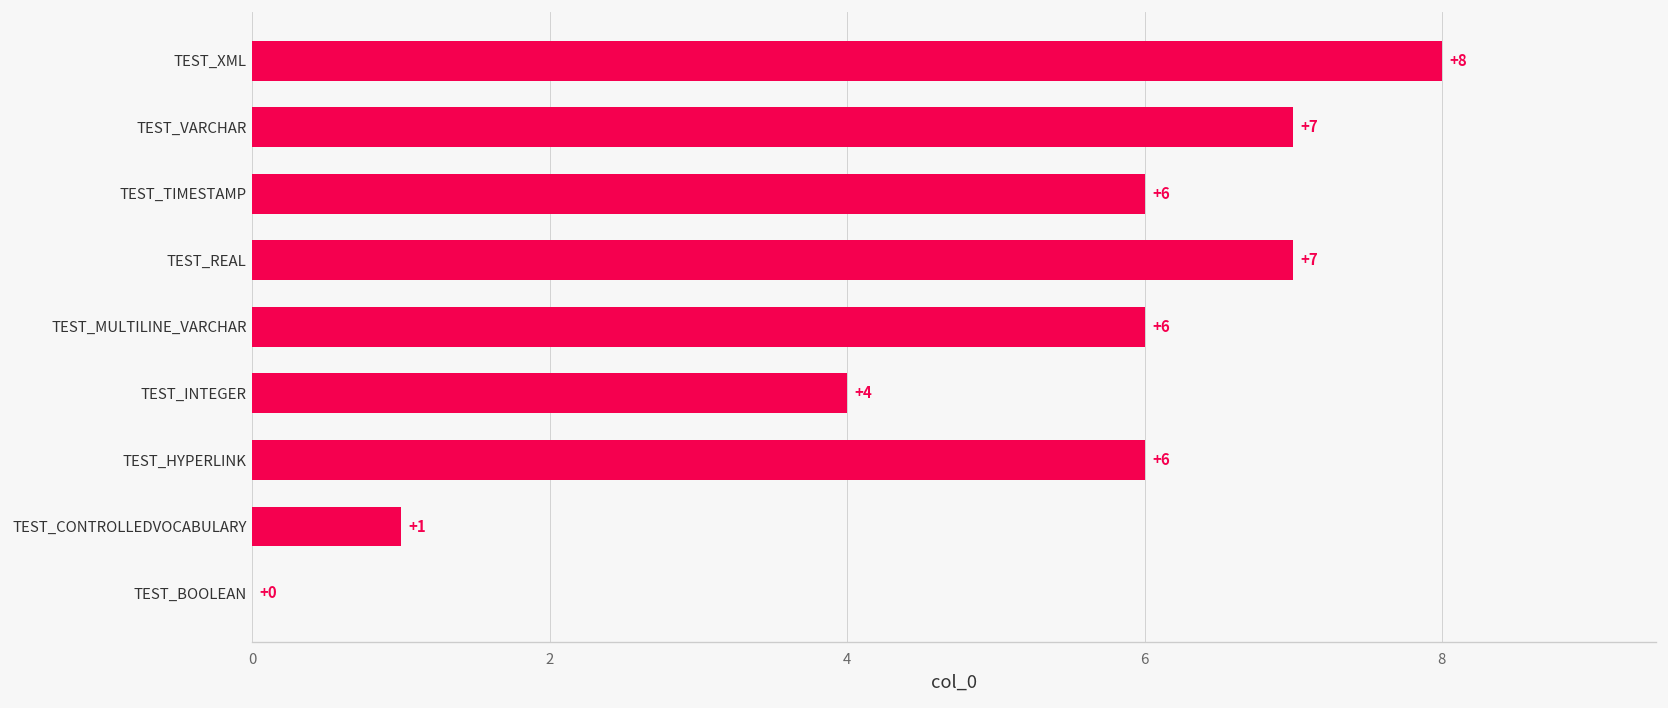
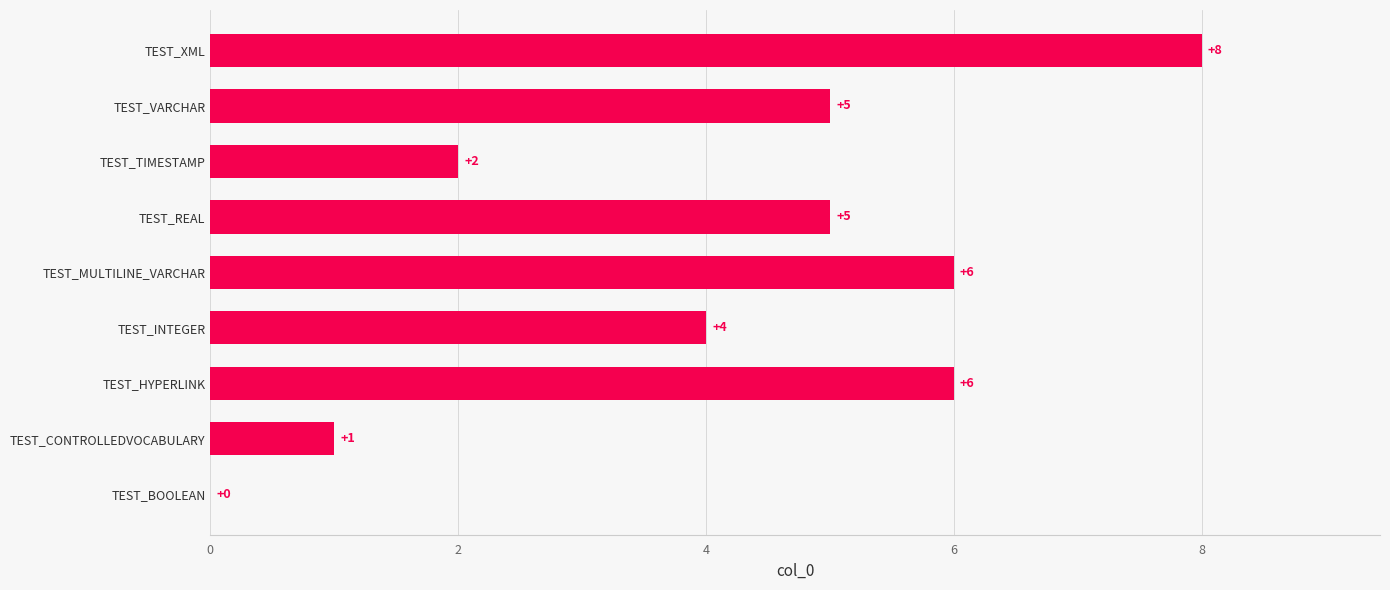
  {
    "TEST_XML": "+8",
-   "TEST_VARCHAR": "+7",
-   "TEST_TIMESTAMP": "+6",
-   "TEST_REAL": "+7",
+   "TEST_VARCHAR": "+5",
+   "TEST_TIMESTAMP": "+2",
+   "TEST_REAL": "+5",
    "TEST_MULTILINE_VARCHAR": "+6",
    "TEST_INTEGER": "+4",
    "TEST_HYPERLINK": "+6",
    "TEST_CONTROLLEDVOCABULARY": "+1",
    "TEST_BOOLEAN": "+0"
  }
